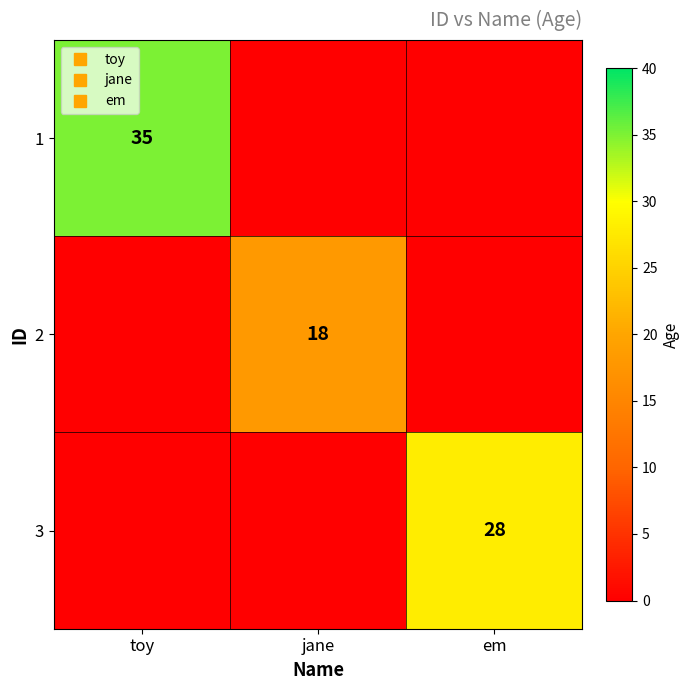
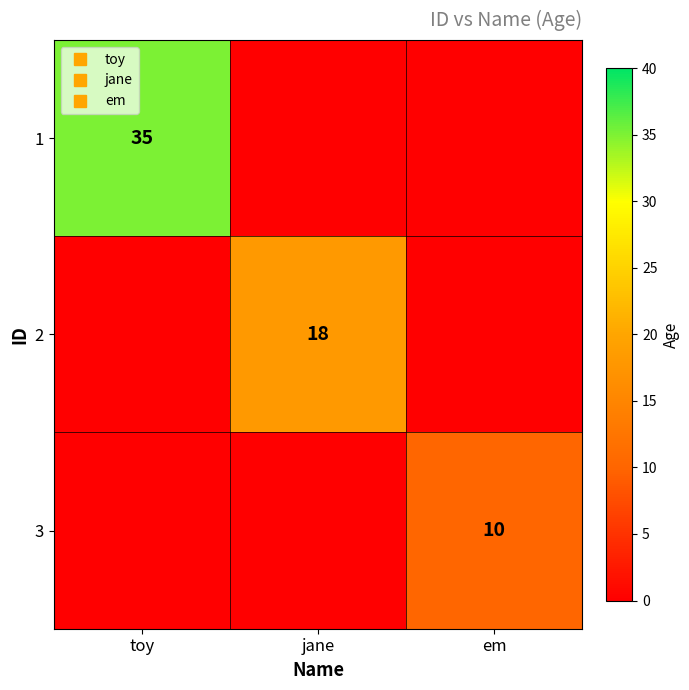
  {
    "1": {
      "toy": 35
    },
    "2": {
      "jane": 18
    },
    "3": {
-     "em": 28
+     "em": 10
    }
  }
